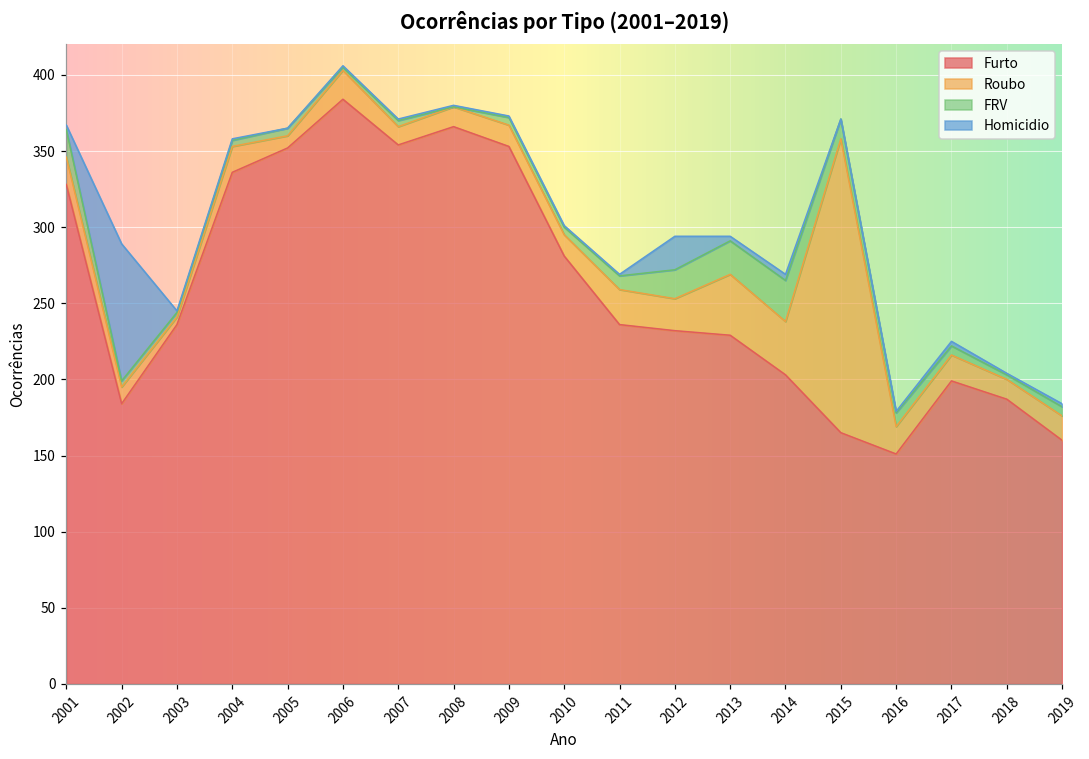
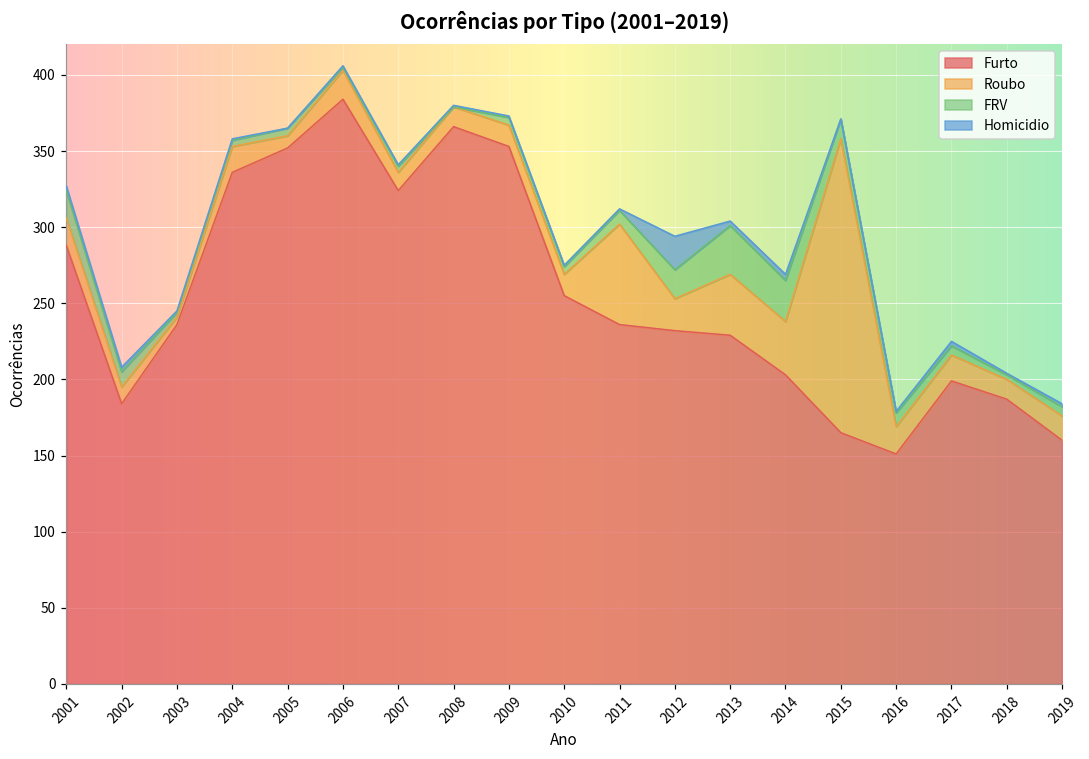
  {
    "Furto": {
-     "2001": 328,
+     "2001": 288,
      "2002": 184,
      "2003": 236,
      "2004": 336,
      "2005": 352,
      "2006": 384,
-     "2007": 354,
+     "2007": 324,
      "2008": 366,
      "2009": 353,
-     "2010": 281,
+     "2010": 255,
      "2011": 236,
      "2012": 232,
      "2013": 229,
      "2014": 203,
      "2015": 165,
      "2016": 151,
      "2017": 199,
      "2018": 187,
      "2019": 160
    },
    "Roubo": {
      "2001": 18,
      "2002": 11,
      "2003": 5,
      "2004": 17,
      "2005": 8,
      "2006": 19,
      "2007": 12,
      "2009": 14,
      "2010": 14,
-     "2011": 23,
+     "2011": 66,
      "2012": 21,
      "2013": 40,
      "2014": 35,
      "2015": 193,
      "2016": 18,
      "2017": 17,
      "2018": 13,
      "2019": 16
    },
    "FRV": {
      "2001": 18,
-     "2002": 4,
+     "2002": 10,
      "2012": 19,
-     "2013": 22,
+     "2013": 32,
      "2014": 27,
      "2017": 6,
      "2019": 6
    },
    "Homicidio": {
      "2001": 3,
-     "2002": 90,
+     "2002": 3,
      "2012": 22,
      "2013": 3,
      "2014": 4,
      "2017": 3,
      "2019": 2
    }
  }
